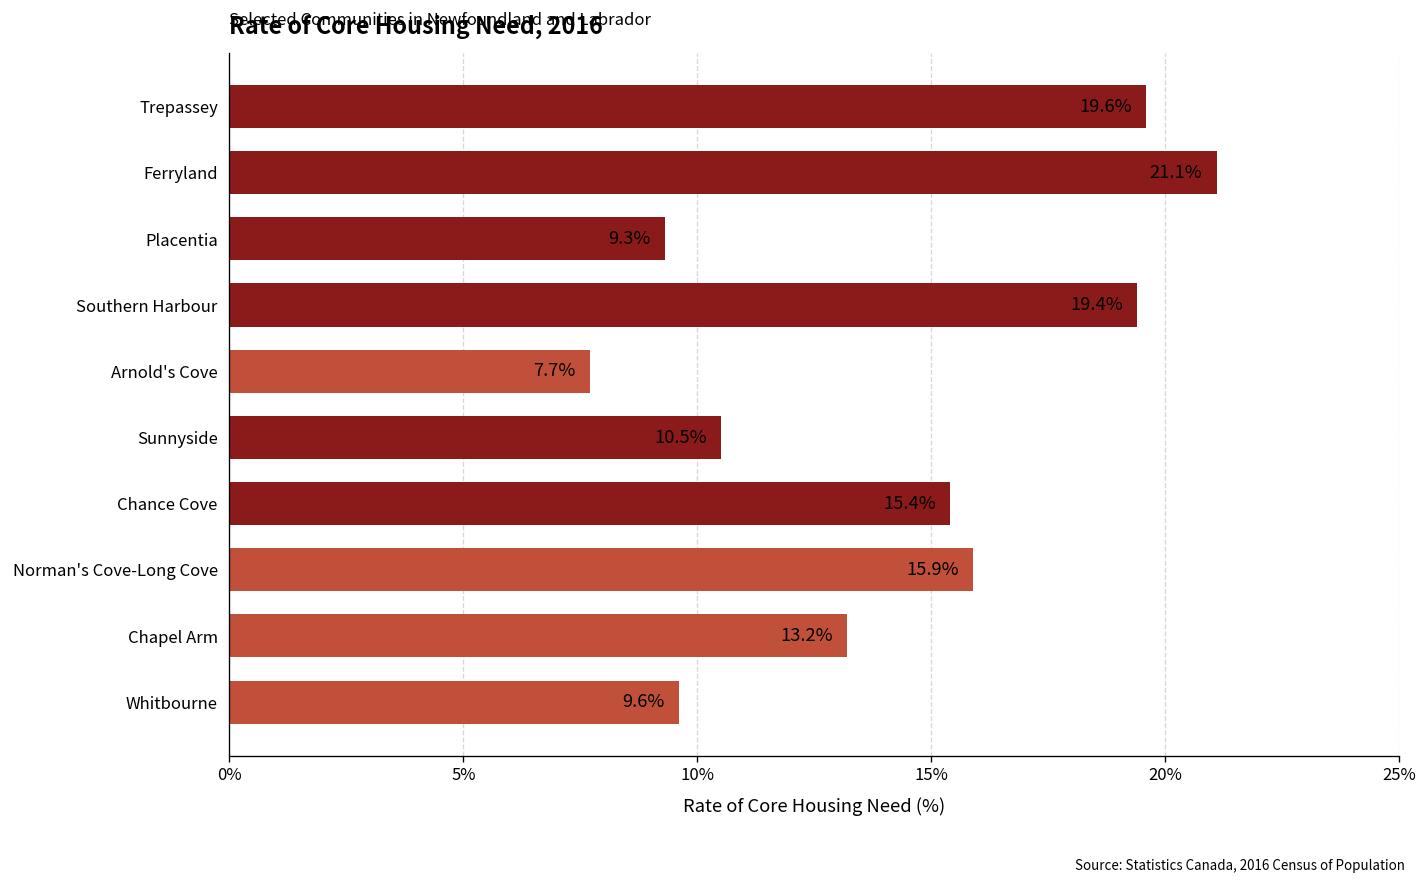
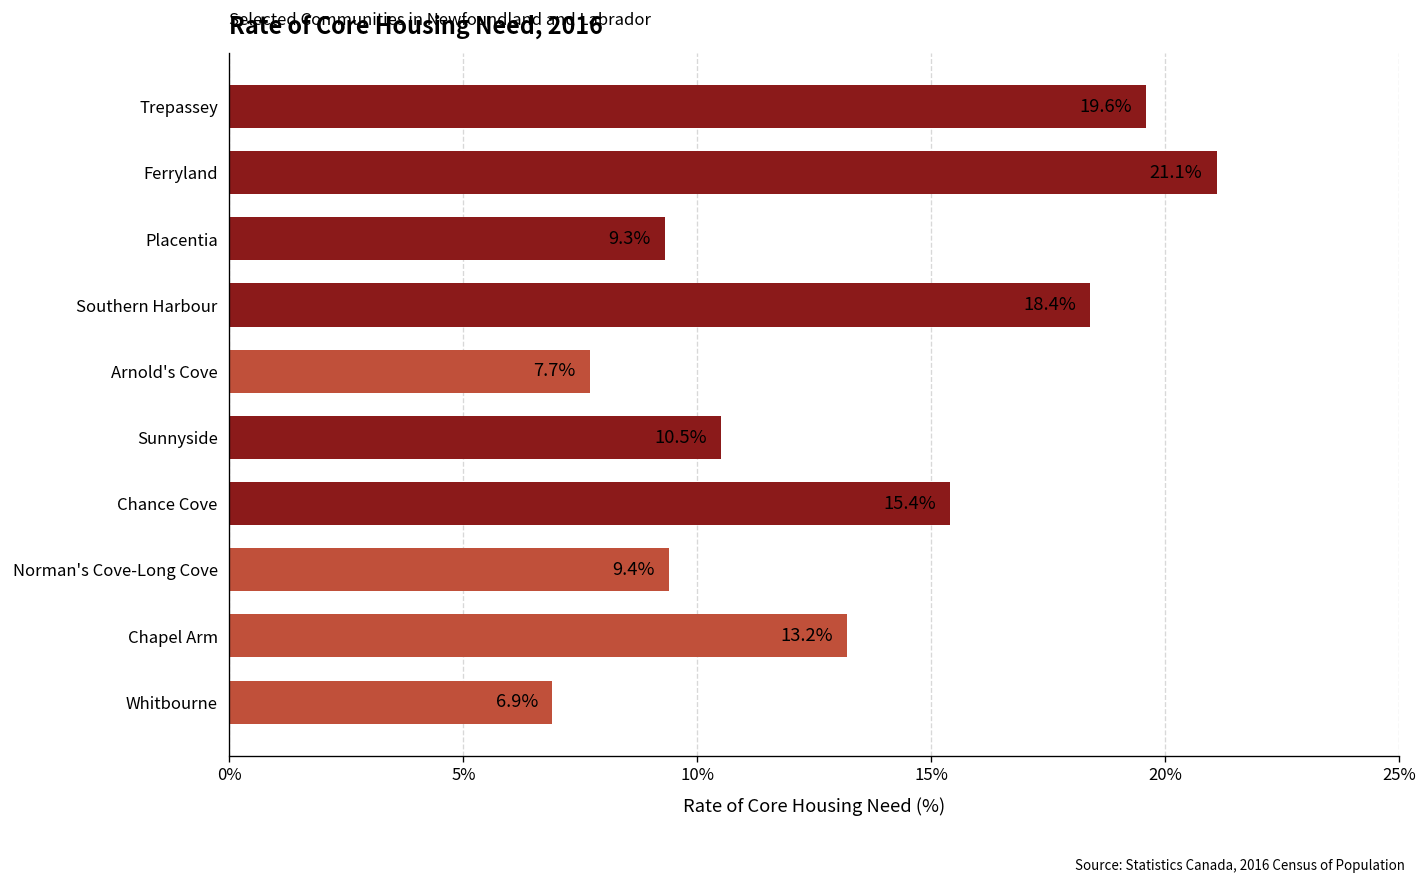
  {
    "Trepassey": "19.6%",
    "Ferryland": "21.1%",
    "Placentia": "9.3%",
-   "Southern Harbour": "19.4%",
+   "Southern Harbour": "18.4%",
    "Arnold's Cove": "7.7%",
    "Sunnyside": "10.5%",
    "Chance Cove": "15.4%",
-   "Norman's Cove-Long Cove": "15.9%",
+   "Norman's Cove-Long Cove": "9.4%",
    "Chapel Arm": "13.2%",
-   "Whitbourne": "9.6%"
+   "Whitbourne": "6.9%"
  }
